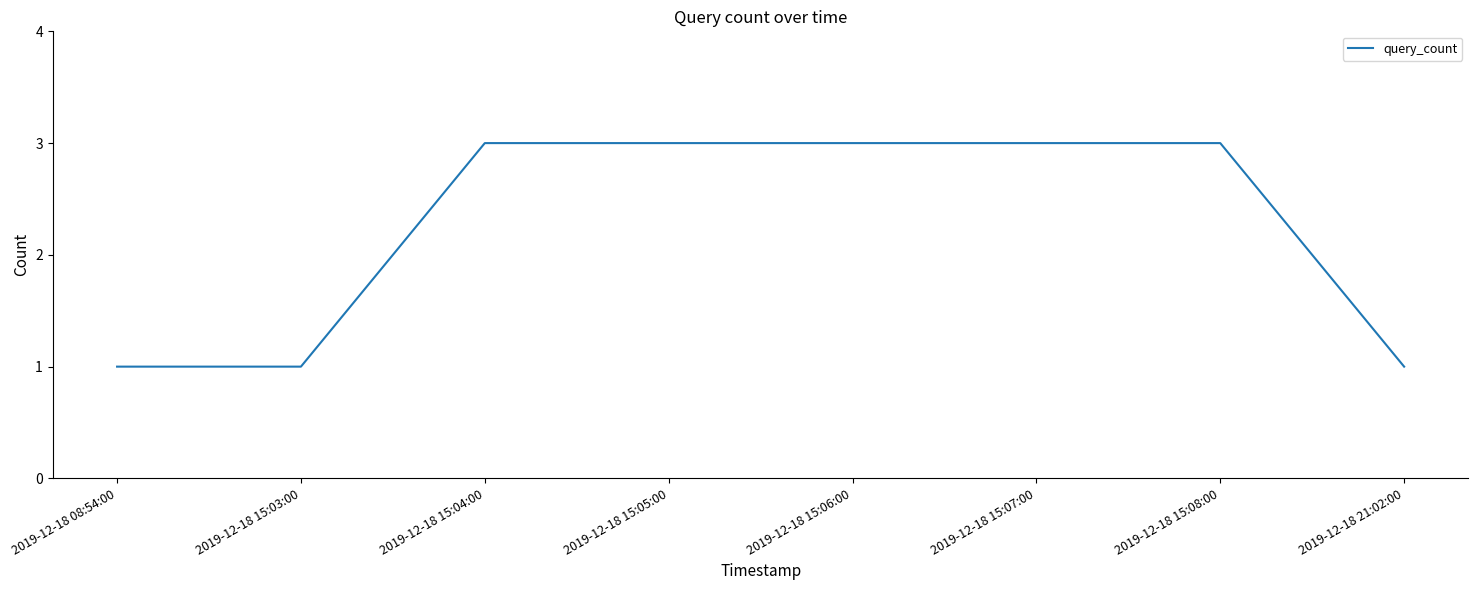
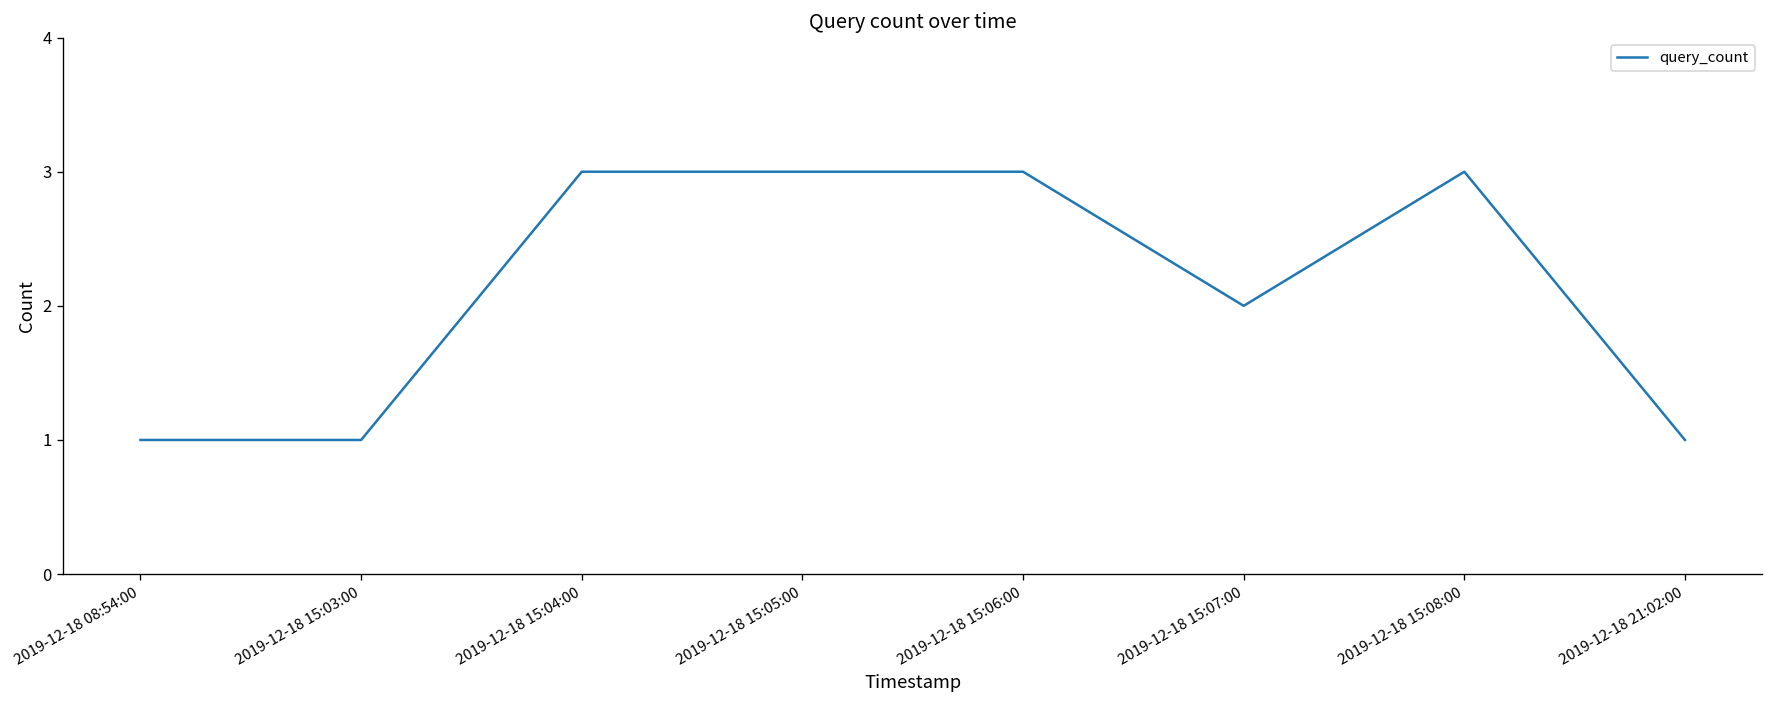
  {
    "2019-12-18 08:54:00": 1,
    "2019-12-18 15:03:00": 1,
    "2019-12-18 15:04:00": 3,
    "2019-12-18 15:05:00": 3,
    "2019-12-18 15:06:00": 3,
-   "2019-12-18 15:07:00": 3,
+   "2019-12-18 15:07:00": 2,
    "2019-12-18 15:08:00": 3,
    "2019-12-18 21:02:00": 1
  }
